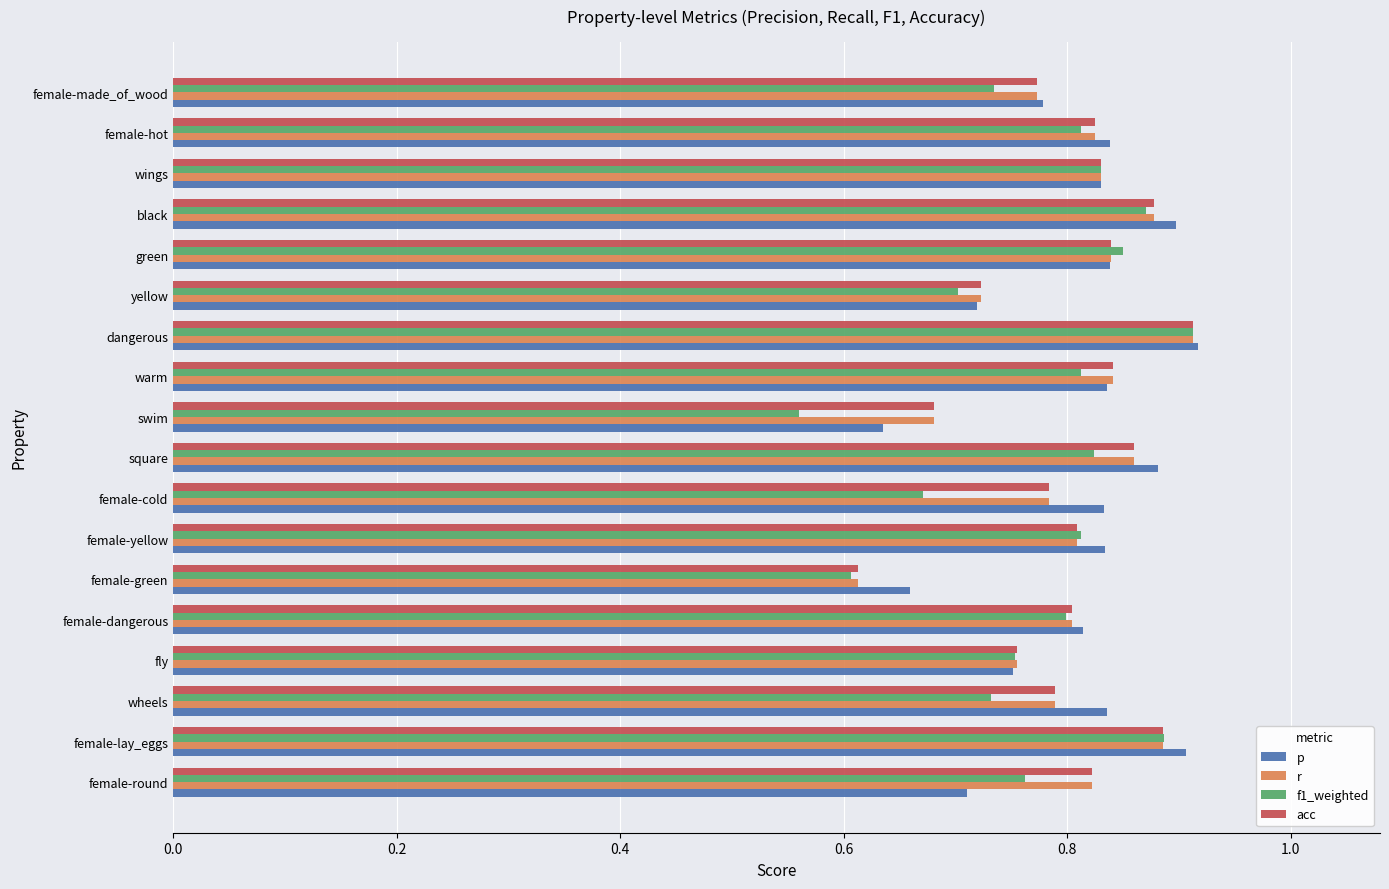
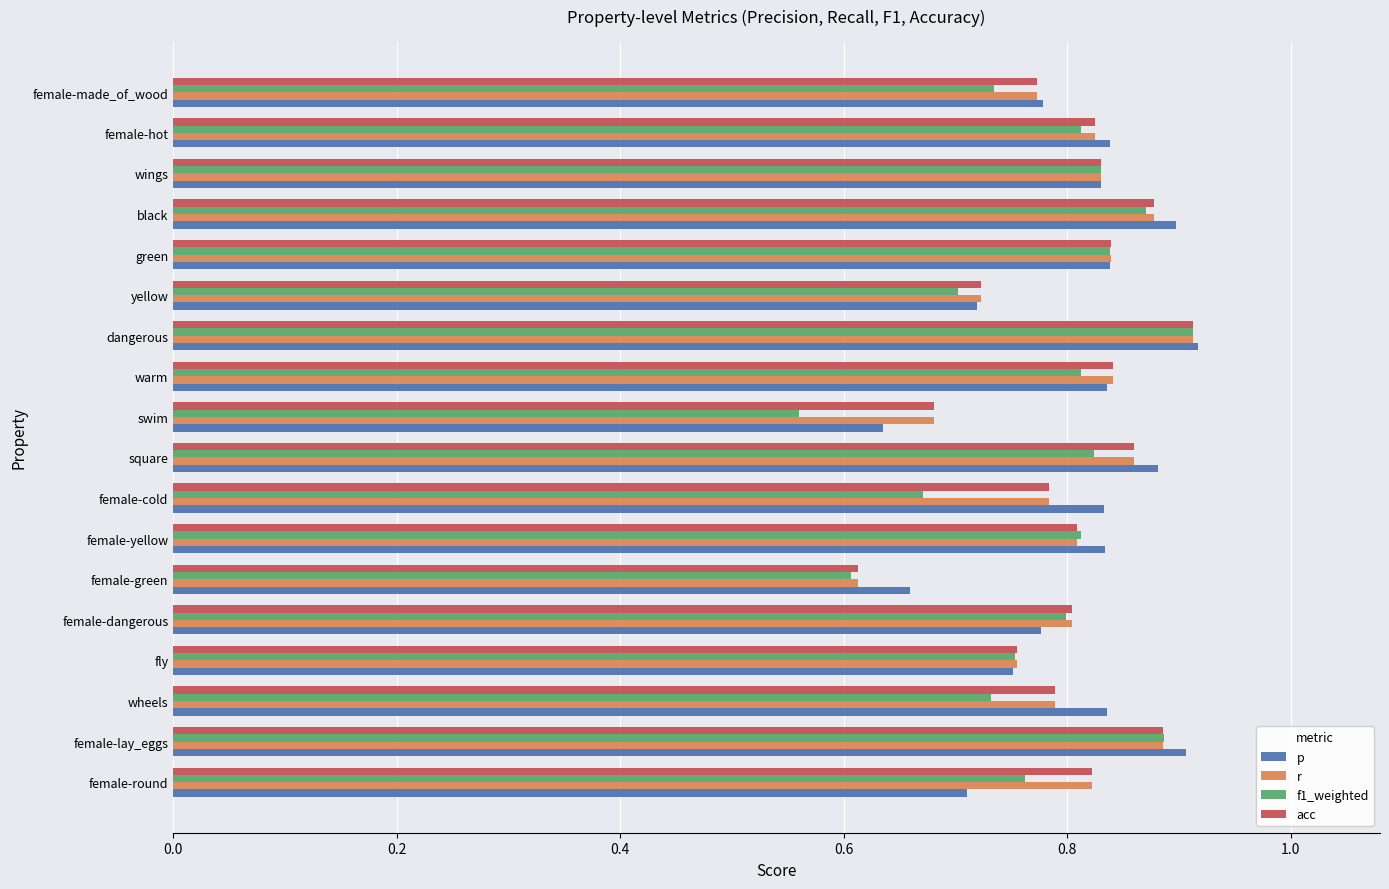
  {
    "p": {
      "female-made_of_wood": 0.778,
      "female-hot": 0.838,
      "wings": 0.830,
      "black": 0.897,
      "green": 0.838,
      "yellow": 0.719,
      "dangerous": 0.917,
      "warm": 0.836,
      "swim": 0.635,
      "square": 0.881,
      "female-cold": 0.833,
      "female-yellow": 0.834,
      "female-green": 0.659,
-     "female-dangerous": 0.814,
+     "female-dangerous": 0.777,
      "fly": 0.752,
      "wheels": 0.836,
      "female-lay_eggs": 0.906,
      "female-round": 0.710
    },
    "f1_weighted": {
      "female-made_of_wood": 0.735,
      "female-hot": 0.812,
      "wings": 0.830,
      "black": 0.871,
-     "green": 0.850,
+     "green": 0.838,
      "yellow": 0.702,
      "dangerous": 0.913,
      "warm": 0.812,
      "swim": 0.560,
      "square": 0.824,
      "female-cold": 0.671,
      "female-yellow": 0.812,
      "female-green": 0.607,
      "female-dangerous": 0.799,
      "fly": 0.753,
      "wheels": 0.732,
      "female-lay_eggs": 0.887,
      "female-round": 0.762
    }
  }
